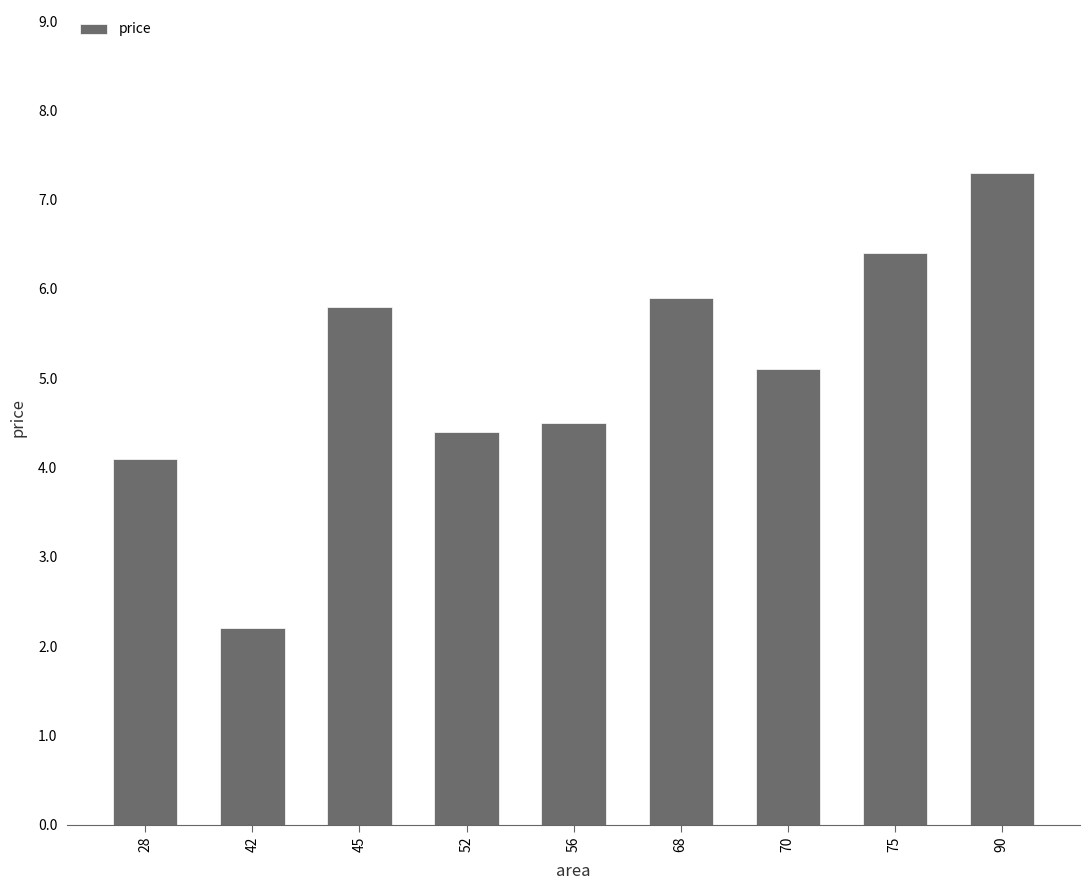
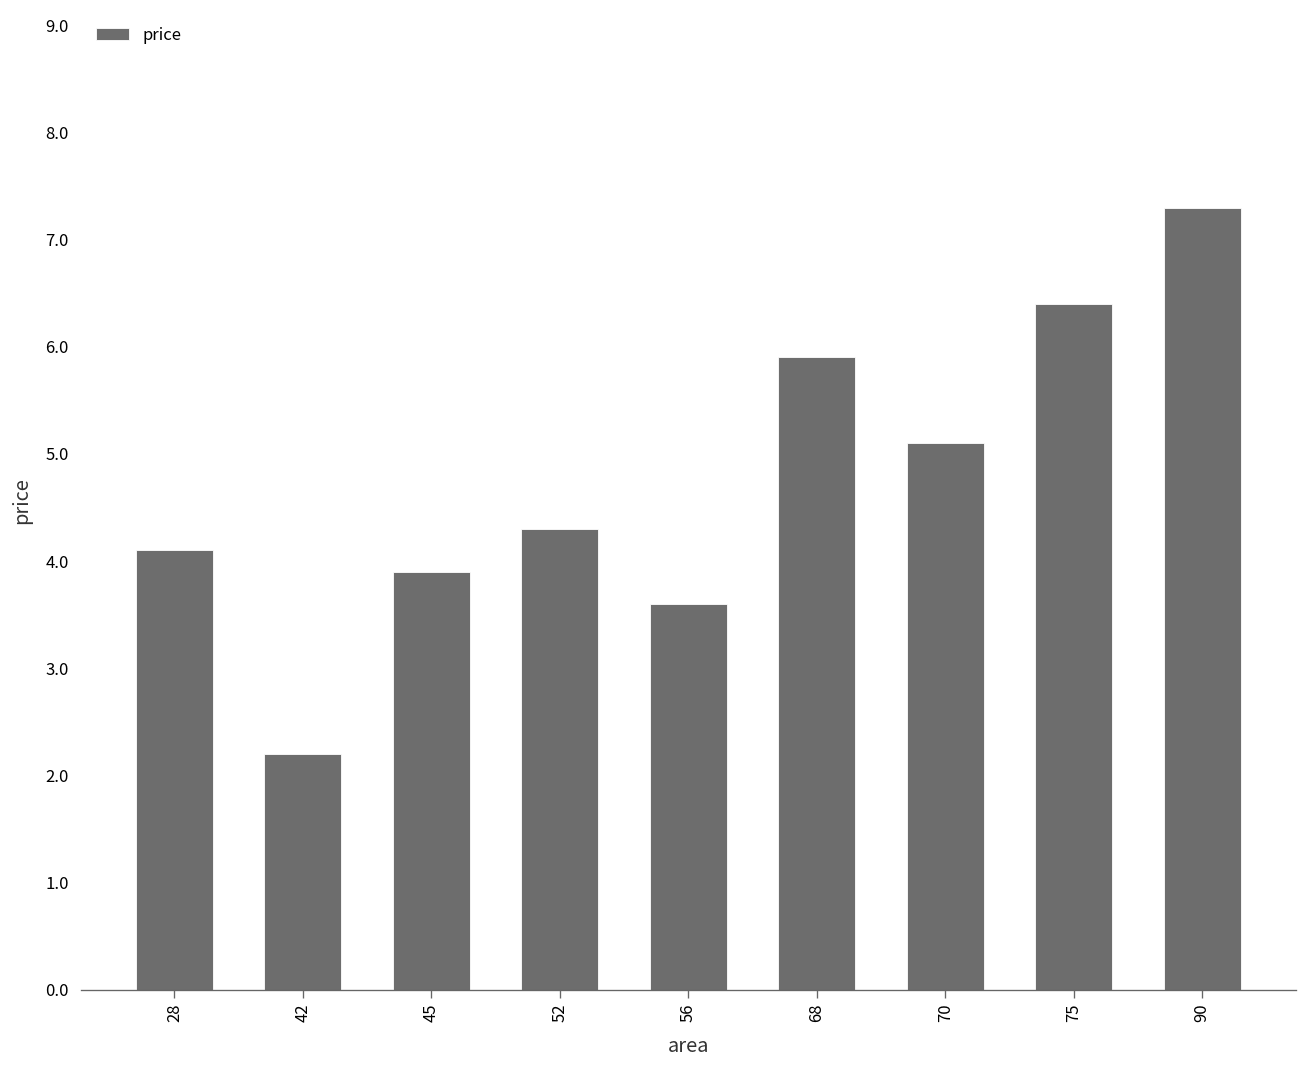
  {
    "28": 4.1,
    "42": 2.2,
-   "45": 5.8,
-   "52": 4.4,
-   "56": 4.5,
+   "45": 3.9,
+   "52": 4.3,
+   "56": 3.6,
    "68": 5.9,
    "70": 5.1,
    "75": 6.4,
    "90": 7.3
  }
